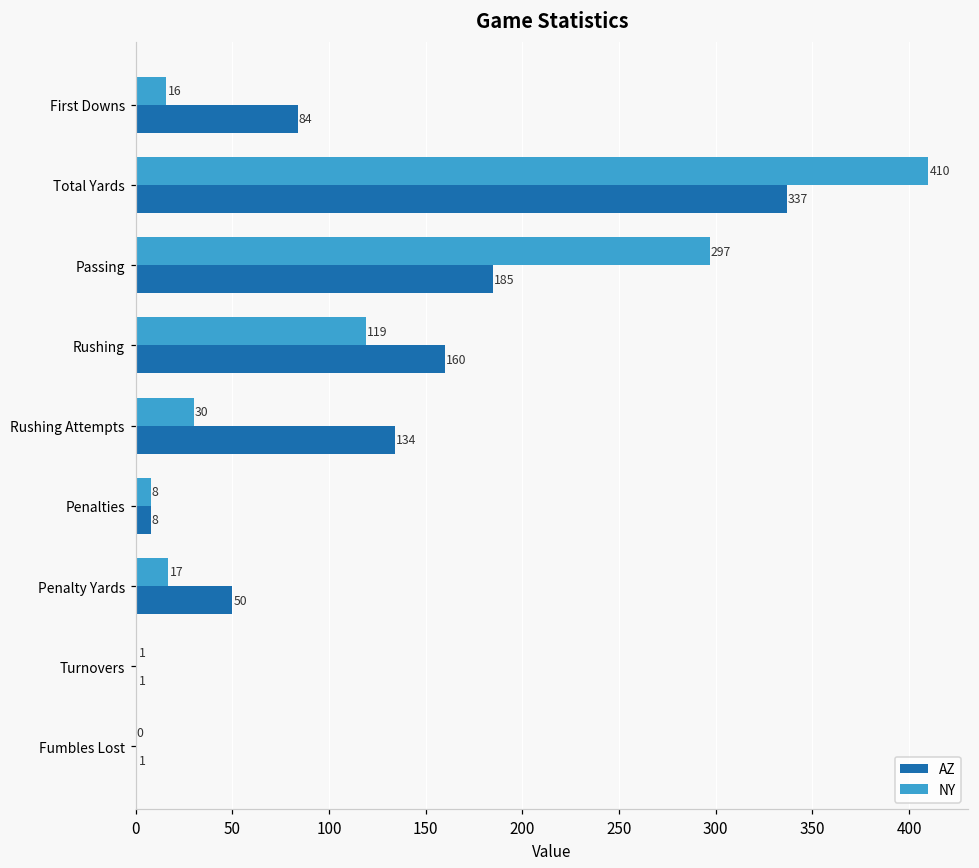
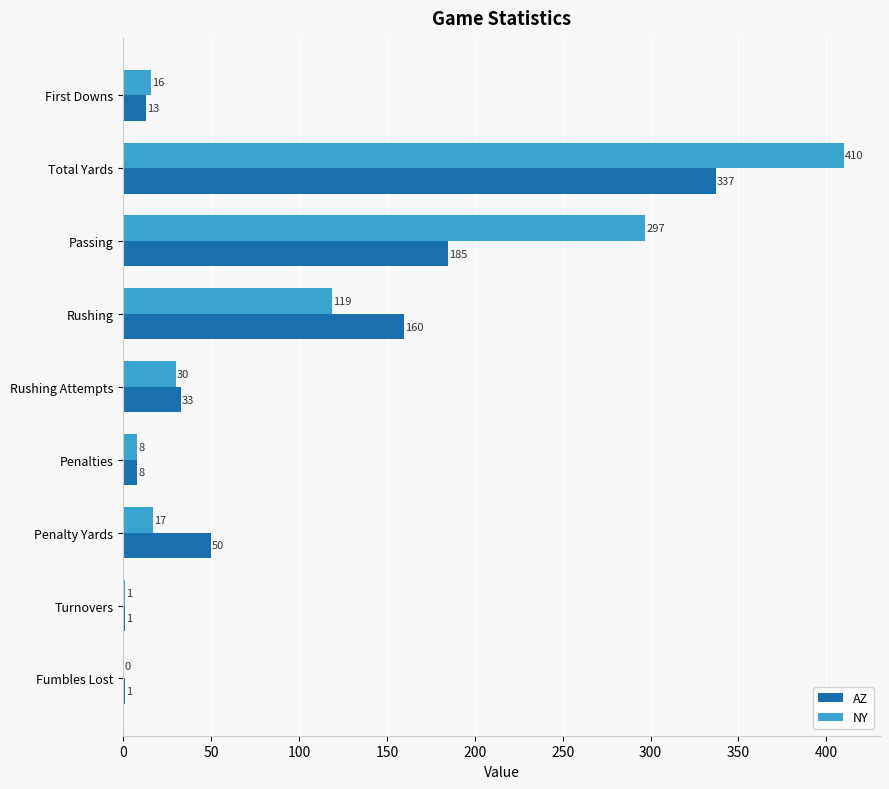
  {
    "AZ": {
-     "First Downs": 84,
+     "First Downs": 13,
      "Total Yards": 337,
      "Passing": 185,
      "Rushing": 160,
-     "Rushing Attempts": 134,
+     "Rushing Attempts": 33,
      "Penalties": 8,
      "Penalty Yards": 50,
      "Turnovers": 1,
      "Fumbles Lost": 1
    },
    "NY": {
      "First Downs": 16,
      "Total Yards": 410,
      "Passing": 297,
      "Rushing": 119,
      "Rushing Attempts": 30,
      "Penalties": 8,
      "Penalty Yards": 17,
      "Turnovers": 1,
      "Fumbles Lost": 0
    }
  }
